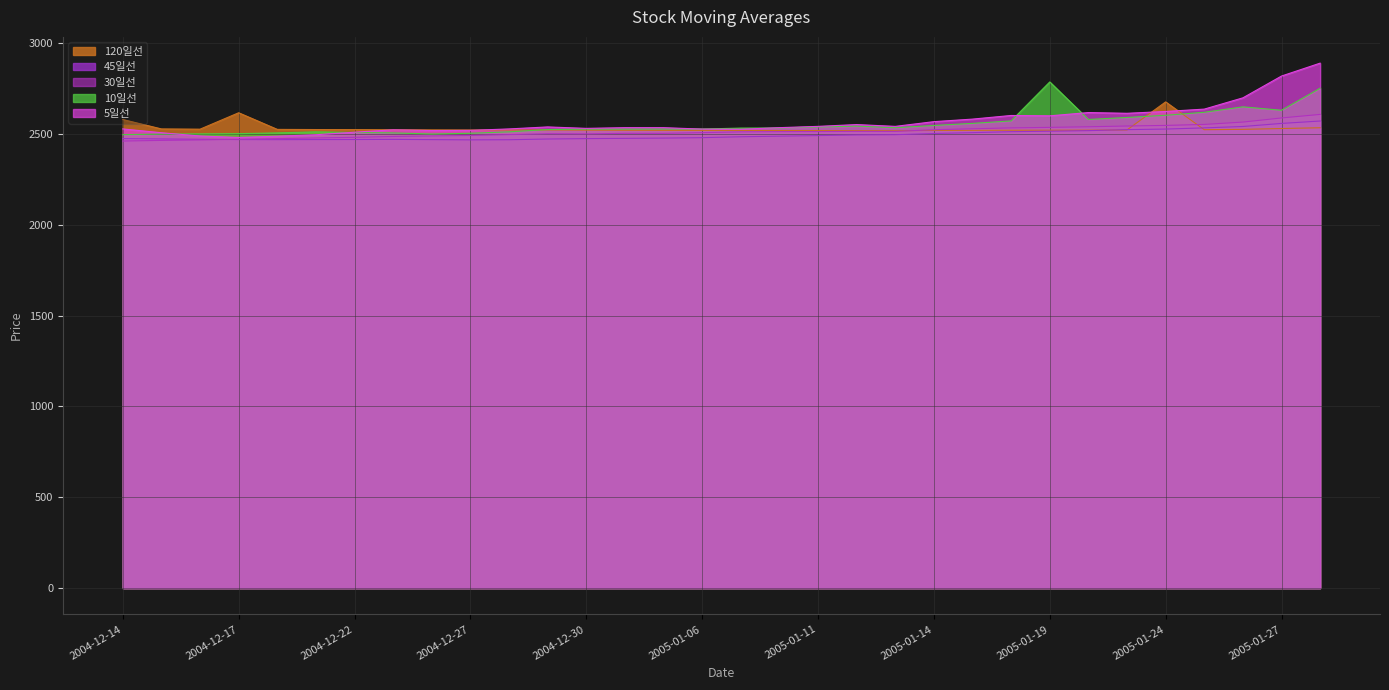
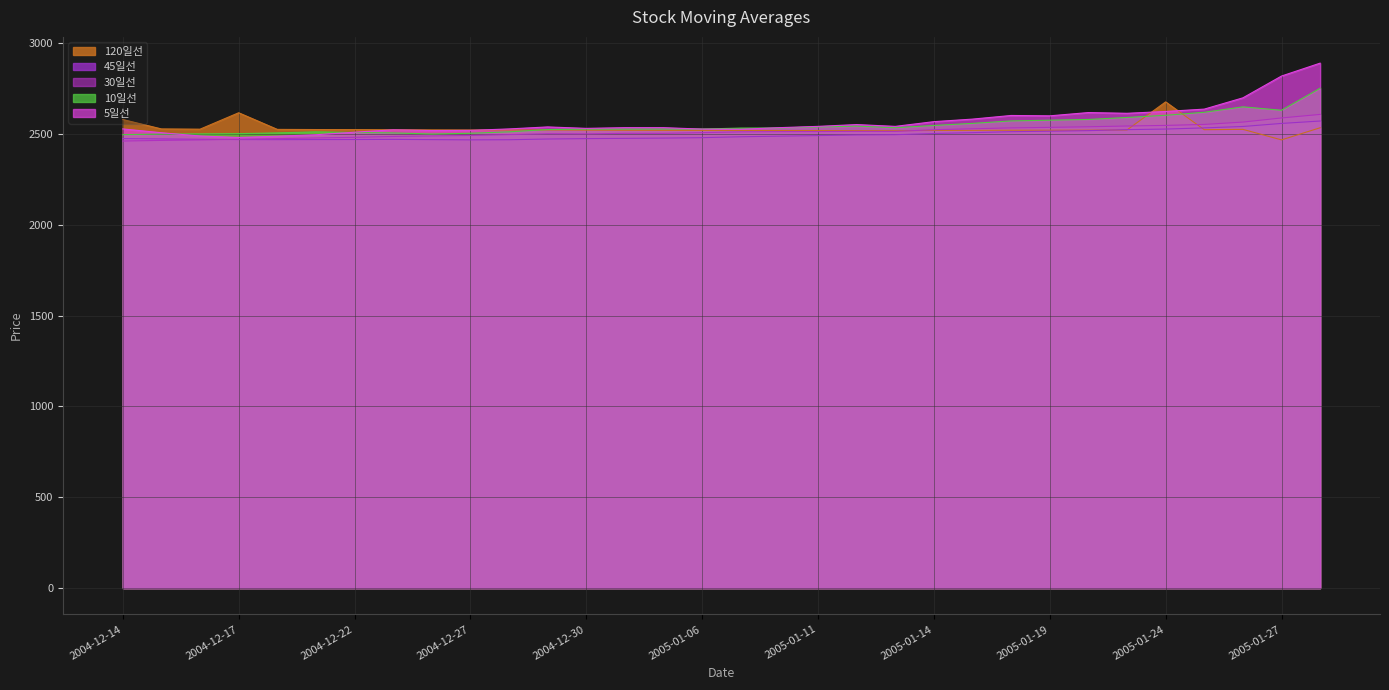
  {
    "120일선": {
      "2004-12-17": 2620,
      "2004-12-22": 2520,
      "2005-01-24": 2680,
-     "2005-01-27": 2530
+     "2005-01-27": 2470
    },
    "10일선": {
      "2004-12-14": 2500,
      "2004-12-17": 2500,
      "2005-01-14": 2550,
-     "2005-01-19": 2790,
+     "2005-01-19": 2580,
      "2005-01-24": 2600,
      "2005-01-27": 2630
    }
  }
